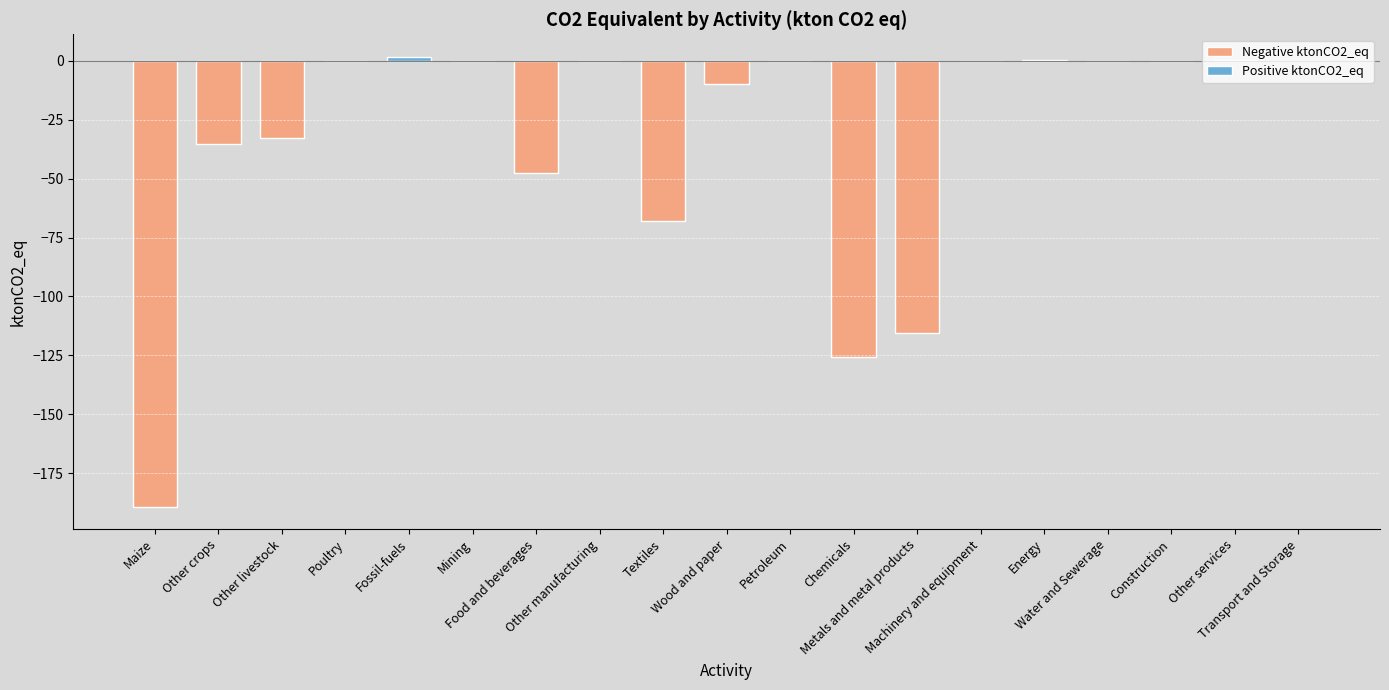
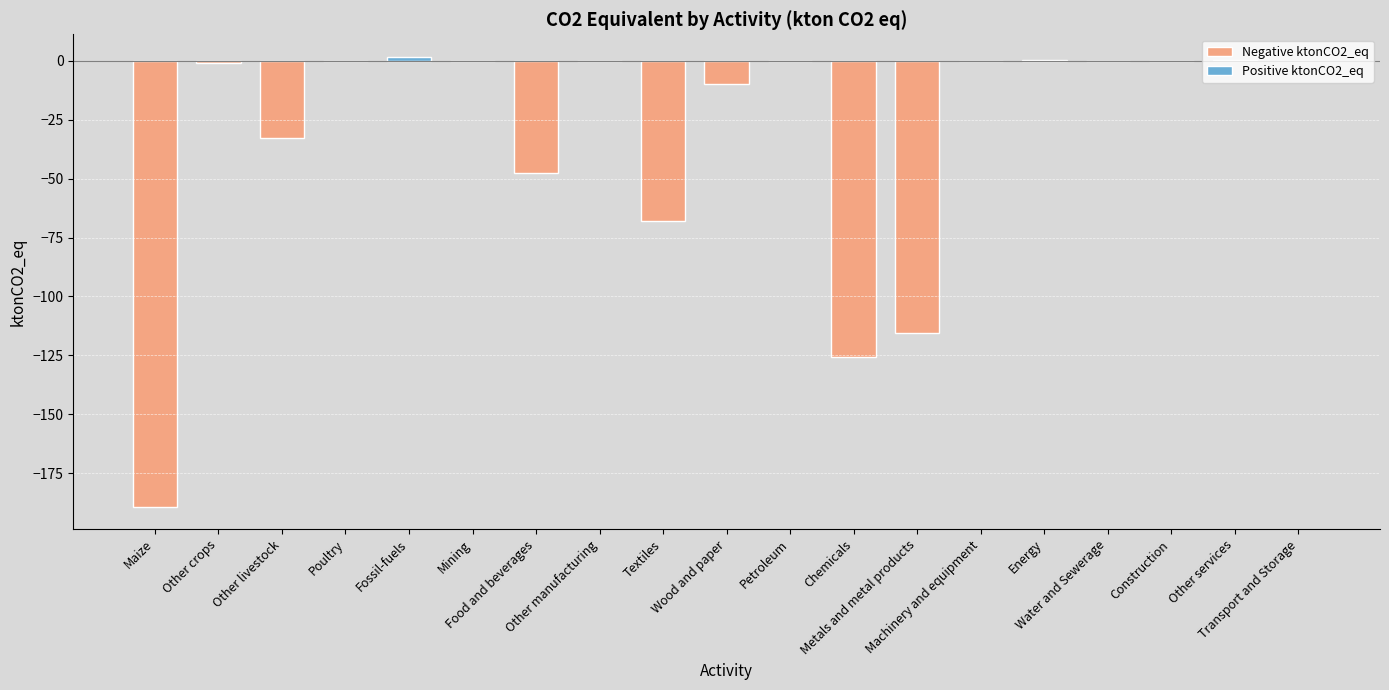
  {
    "Maize": -189,
-   "Other crops": -35,
+   "Other crops": -1,
    "Other livestock": -33,
    "Fossil-fuels": 2,
    "Food and beverages": -48,
    "Textiles": -68,
    "Wood and paper": -10,
    "Chemicals": -126,
    "Metals and metal products": -115
  }
